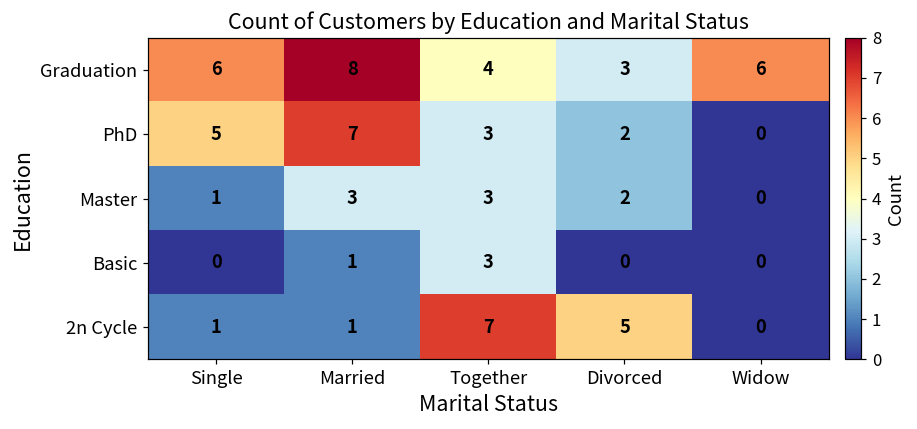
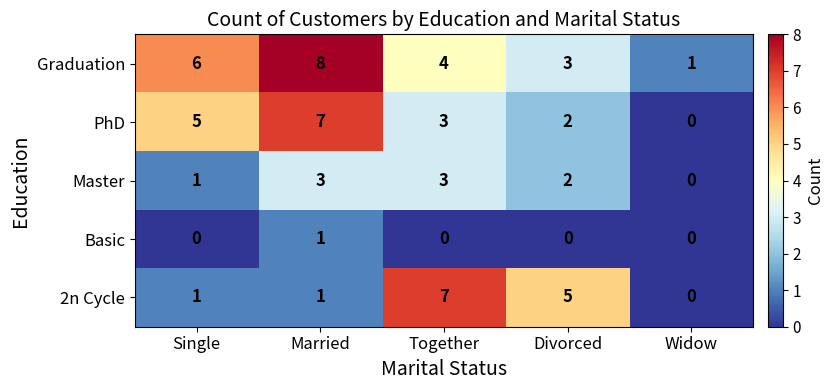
  {
    "Graduation": {
      "Single": 6,
      "Married": 8,
      "Together": 4,
      "Divorced": 3,
-     "Widow": 6
+     "Widow": 1
    },
    "PhD": {
      "Single": 5,
      "Married": 7,
      "Together": 3,
      "Divorced": 2,
      "Widow": 0
    },
    "Master": {
      "Single": 1,
      "Married": 3,
      "Together": 3,
      "Divorced": 2,
      "Widow": 0
    },
    "Basic": {
      "Single": 0,
      "Married": 1,
-     "Together": 3,
+     "Together": 0,
      "Divorced": 0,
      "Widow": 0
    },
    "2n Cycle": {
      "Single": 1,
      "Married": 1,
      "Together": 7,
      "Divorced": 5,
      "Widow": 0
    }
  }
